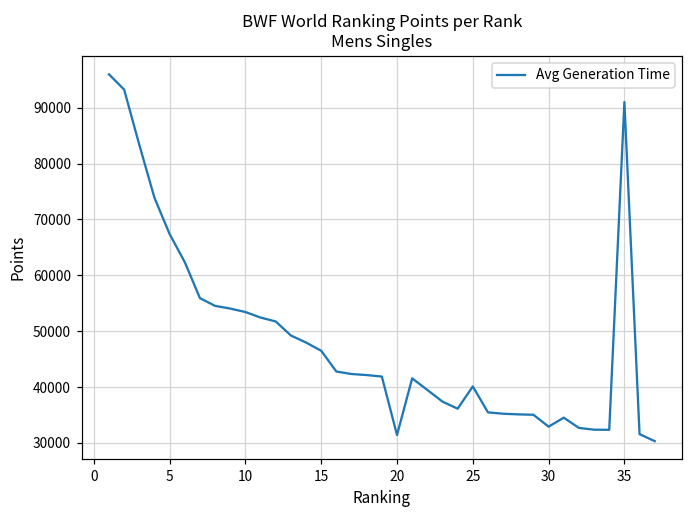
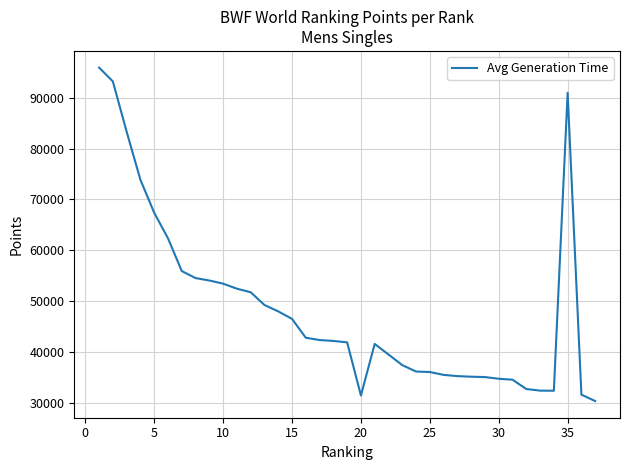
  {
    "5": 67000,
    "10": 53000,
    "15": 47000,
    "20": 31000,
-   "25": 40000,
-   "30": 33000,
+   "25": 36000,
+   "30": 35000,
    "35": 91000
  }
